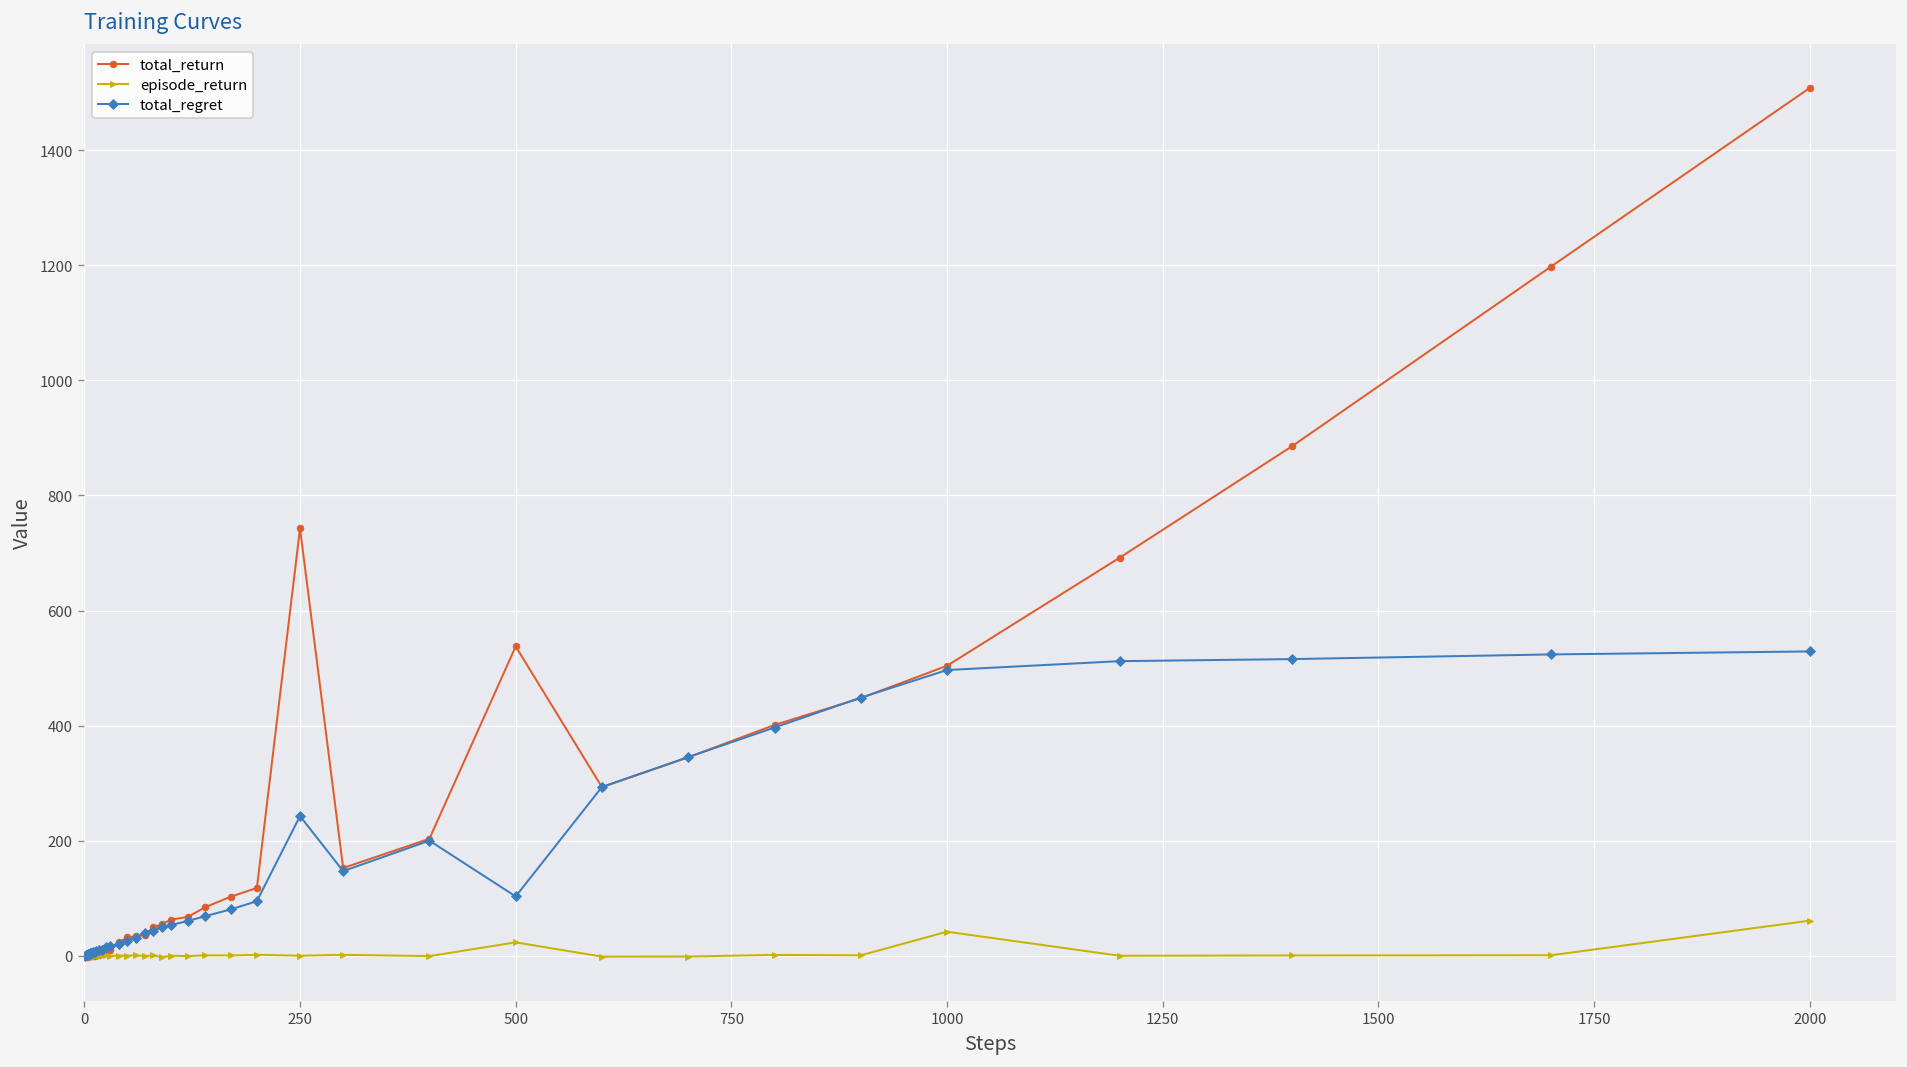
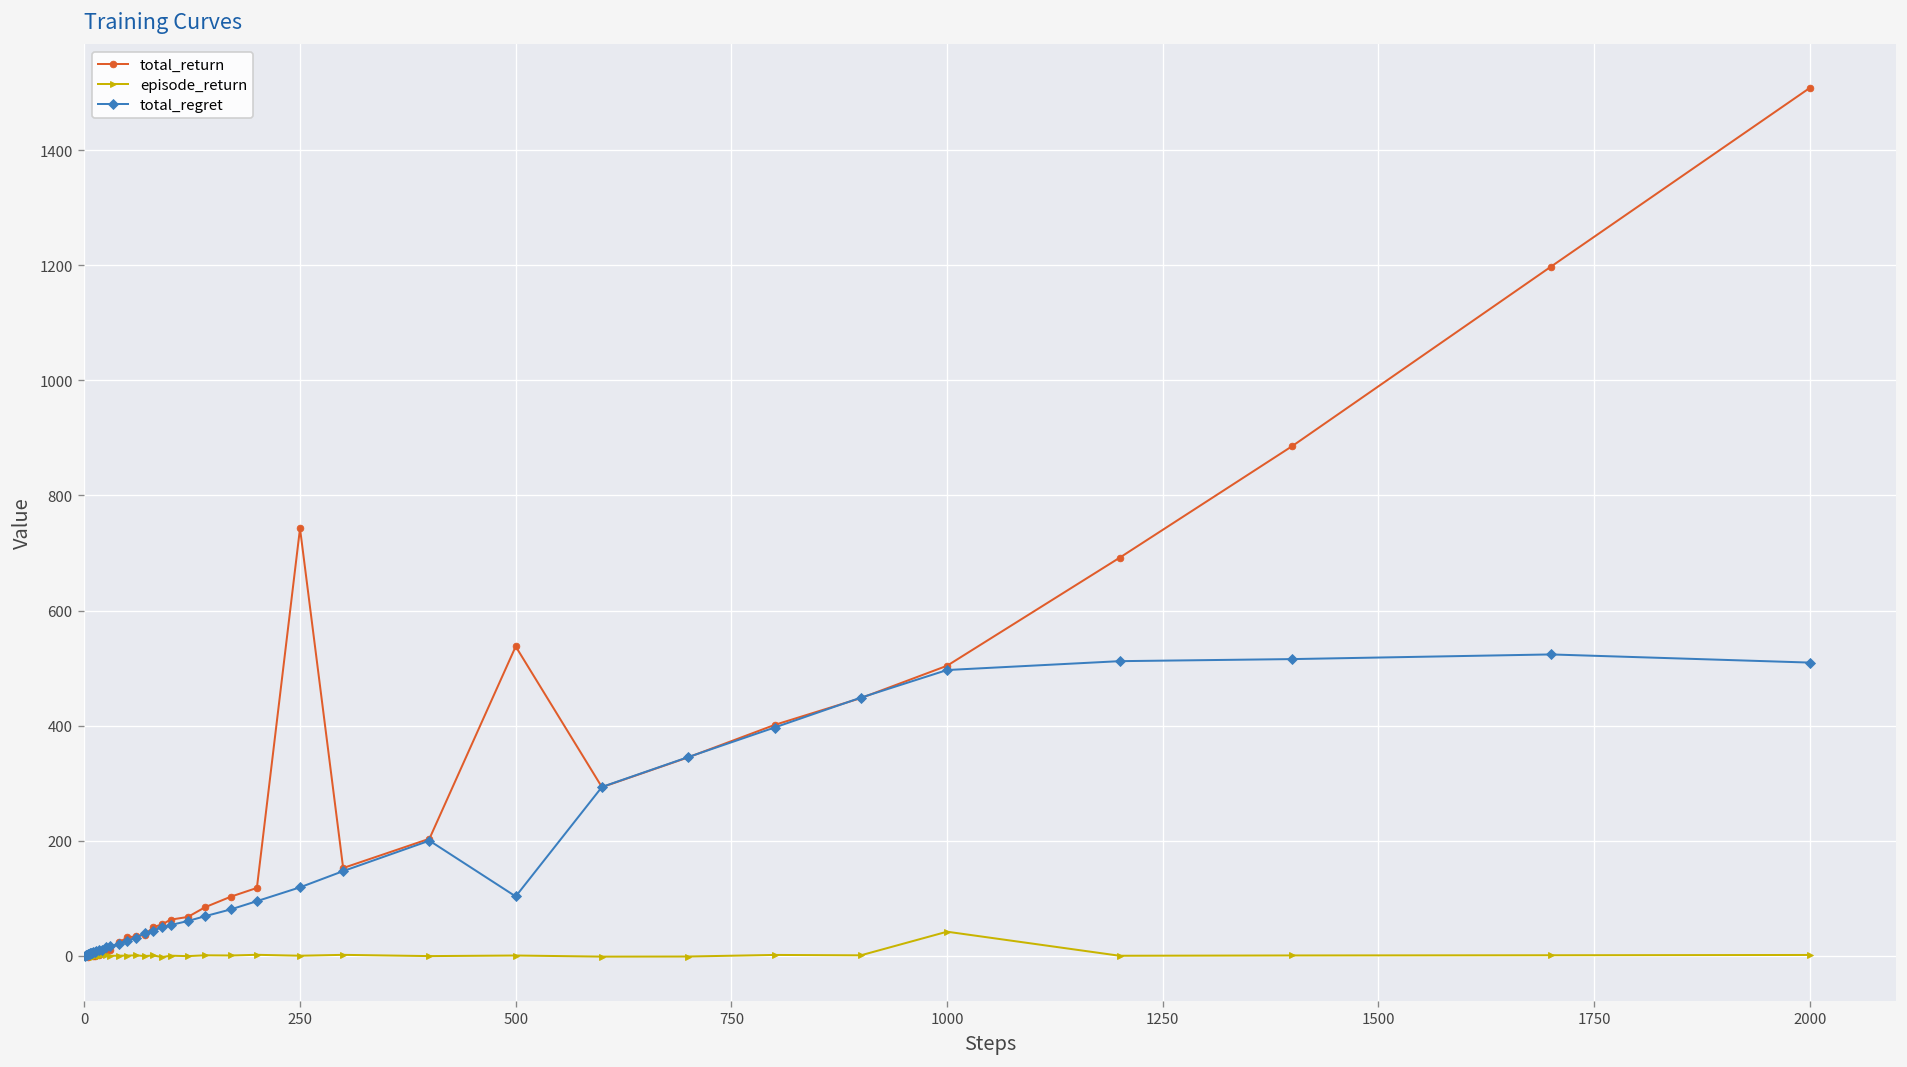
  {
    "total_return": {
      "250": 740,
      "500": 540,
      "1000": 500,
      "2000": 1510
    },
    "episode_return": {
      "250": 0,
-     "500": 20,
+     "500": 0,
      "1000": 40,
-     "2000": 60
+     "2000": 0
    },
    "total_regret": {
-     "250": 240,
+     "250": 120,
      "500": 100,
      "1000": 500,
-     "2000": 530
+     "2000": 510
    }
  }
